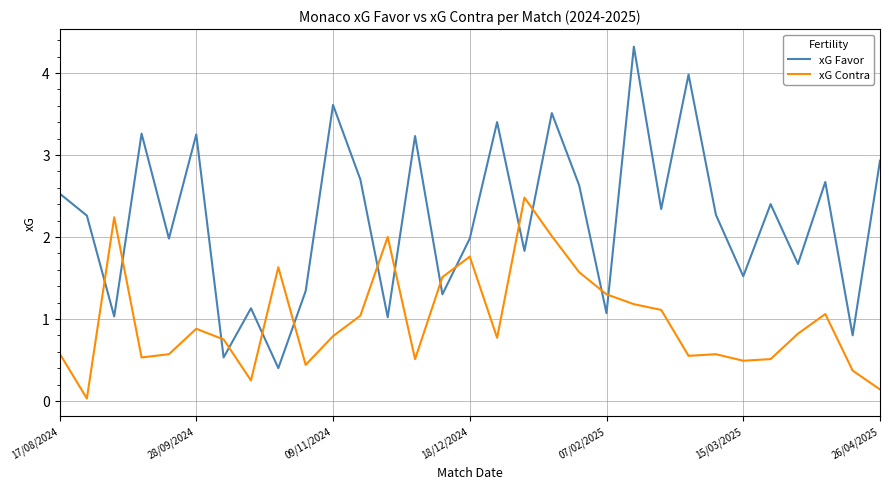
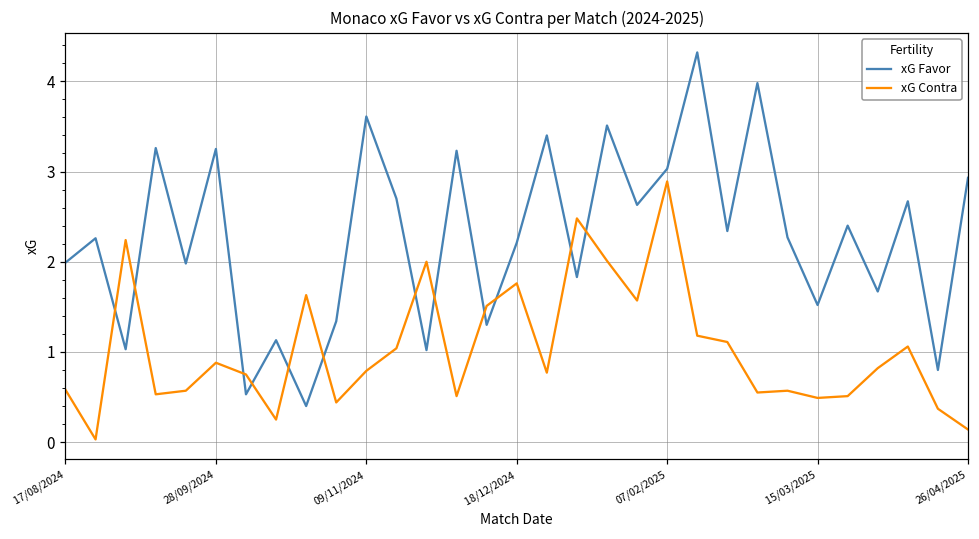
  {
    "xG Favor": {
-     "17/08/2024": 2.5,
+     "17/08/2024": 2.0,
      "28/09/2024": 3.3,
      "09/11/2024": 3.6,
-     "18/12/2024": 2.0,
-     "07/02/2025": 1.1,
+     "18/12/2024": 2.2,
+     "07/02/2025": 3.0,
      "15/03/2025": 1.5,
      "26/04/2025": 2.9
    },
    "xG Contra": {
      "17/08/2024": 0.6,
      "28/09/2024": 0.9,
      "09/11/2024": 0.8,
      "18/12/2024": 1.8,
-     "07/02/2025": 1.3,
+     "07/02/2025": 2.9,
      "15/03/2025": 0.5,
      "26/04/2025": 0.1
    }
  }
